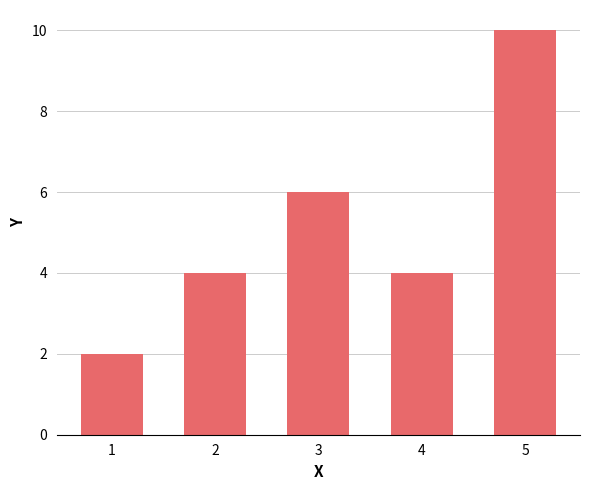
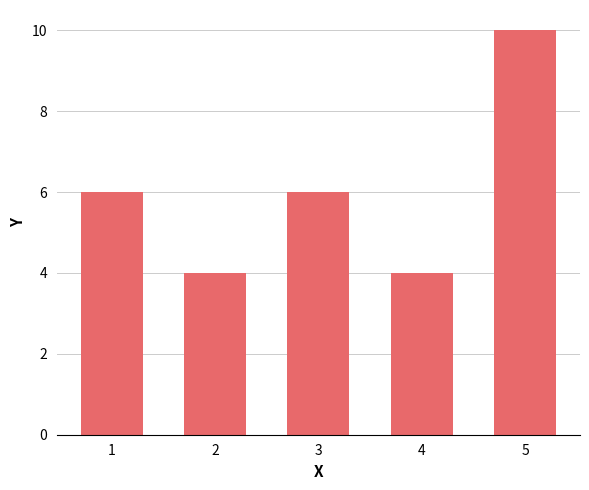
  {
-   "1": 2,
+   "1": 6,
    "2": 4,
    "3": 6,
    "4": 4,
    "5": 10
  }
